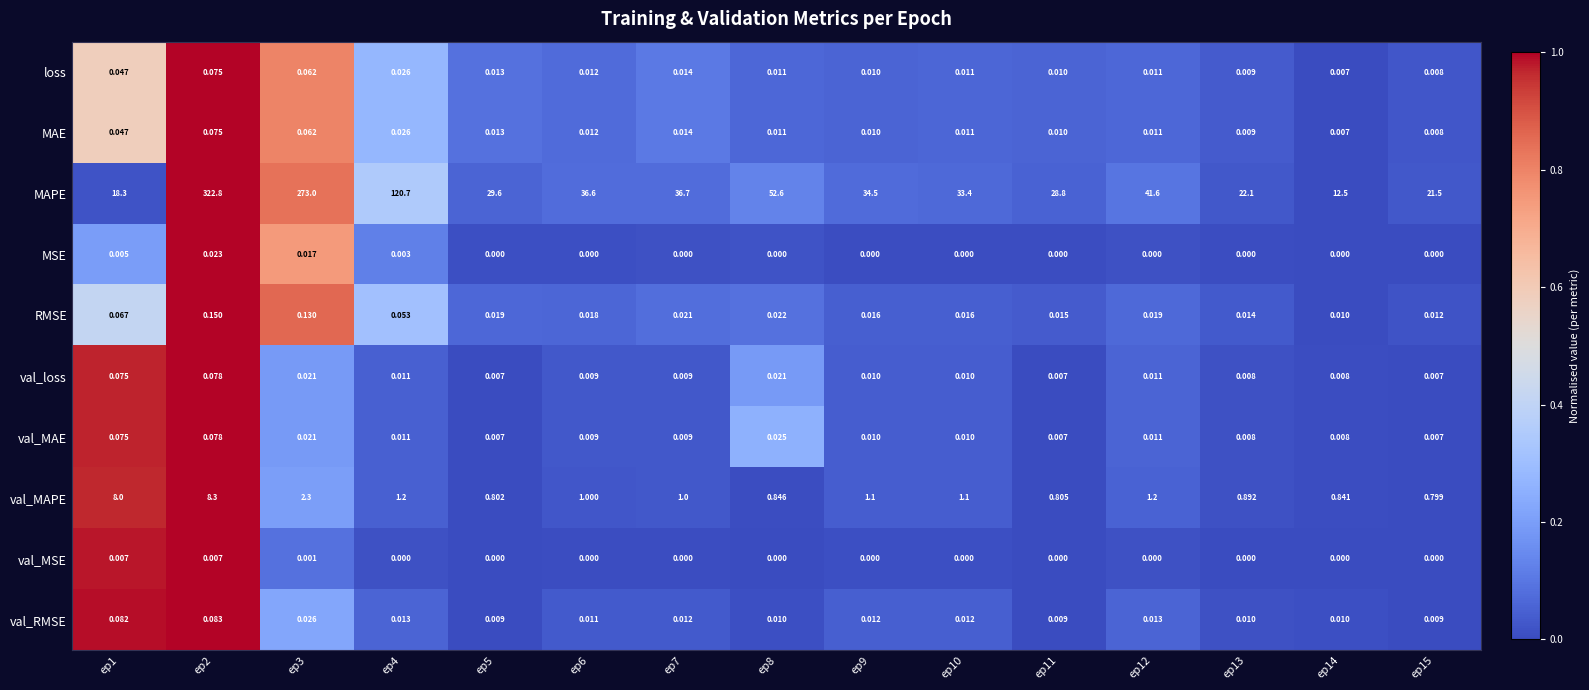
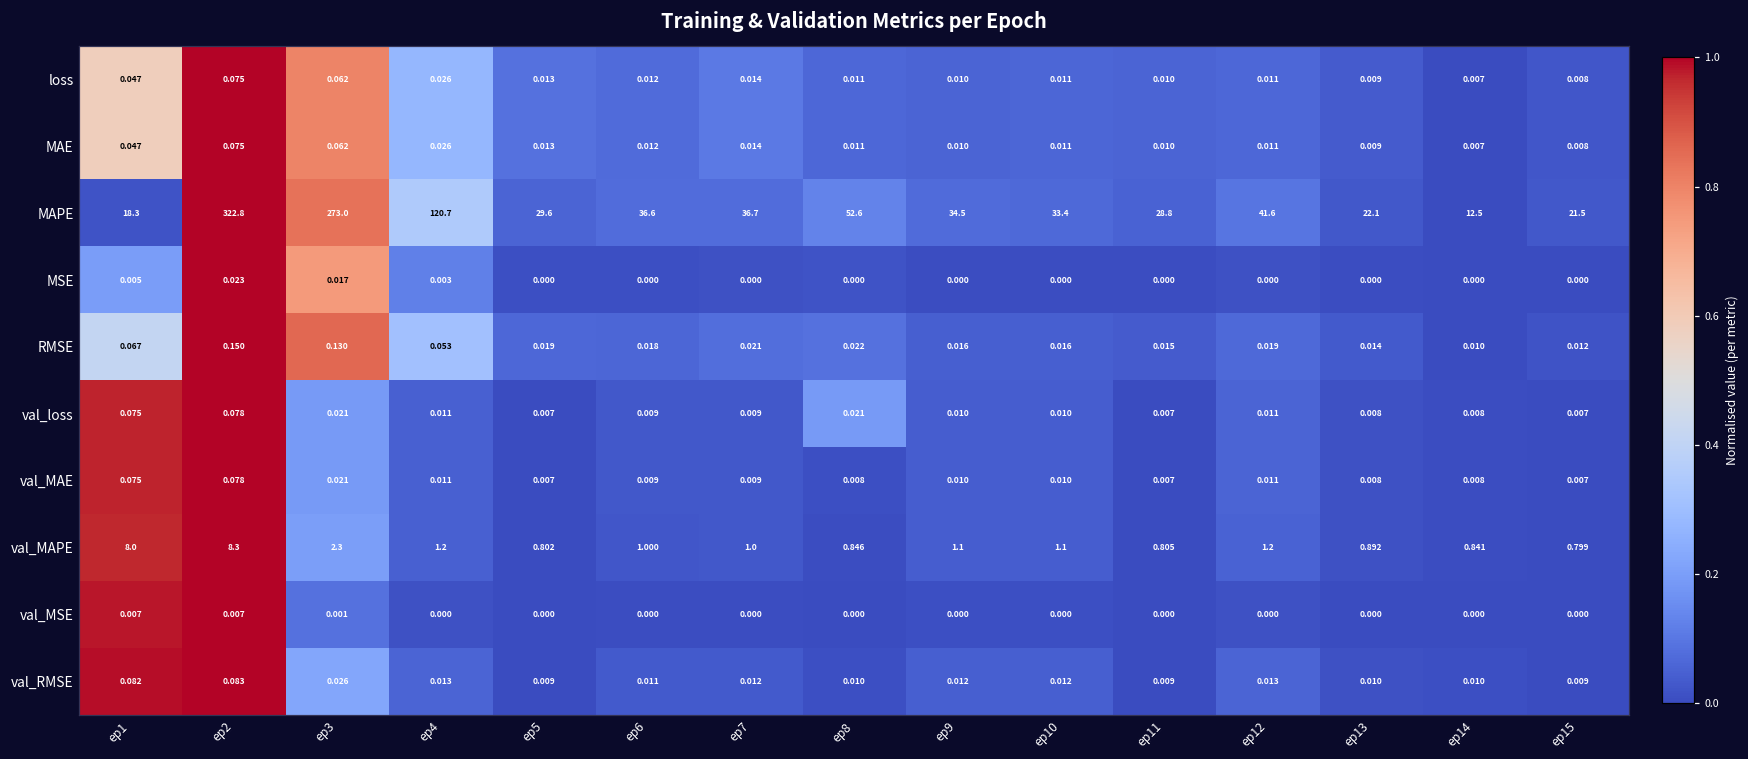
  {
    "loss": {
      "ep1": 0.047,
      "ep2": 0.075,
      "ep3": 0.062,
      "ep4": 0.026,
      "ep5": 0.013,
      "ep6": 0.012,
      "ep7": 0.014,
      "ep8": 0.011,
      "ep9": 0.010,
      "ep10": 0.011,
      "ep11": 0.010,
      "ep12": 0.011,
      "ep13": 0.009,
      "ep14": 0.007,
      "ep15": 0.008
    },
    "MAE": {
      "ep1": 0.047,
      "ep2": 0.075,
      "ep3": 0.062,
      "ep4": 0.026,
      "ep5": 0.013,
      "ep6": 0.012,
      "ep7": 0.014,
      "ep8": 0.011,
      "ep9": 0.010,
      "ep10": 0.011,
      "ep11": 0.010,
      "ep12": 0.011,
      "ep13": 0.009,
      "ep14": 0.007,
      "ep15": 0.008
    },
    "MAPE": {
      "ep1": 18.3,
      "ep2": 322.8,
      "ep3": 273.0,
      "ep4": 120.7,
      "ep5": 29.6,
      "ep6": 36.6,
      "ep7": 36.7,
      "ep8": 52.6,
      "ep9": 34.5,
      "ep10": 33.4,
      "ep11": 28.8,
      "ep12": 41.6,
      "ep13": 22.1,
      "ep14": 12.5,
      "ep15": 21.5
    },
    "MSE": {
      "ep1": 0.005,
      "ep2": 0.023,
      "ep3": 0.017,
      "ep4": 0.003,
      "ep5": 0.000,
      "ep6": 0.000,
      "ep7": 0.000,
      "ep8": 0.000,
      "ep9": 0.000,
      "ep10": 0.000,
      "ep11": 0.000,
      "ep12": 0.000,
      "ep13": 0.000,
      "ep14": 0.000,
      "ep15": 0.000
    },
    "RMSE": {
      "ep1": 0.067,
      "ep2": 0.150,
      "ep3": 0.130,
      "ep4": 0.053,
      "ep5": 0.019,
      "ep6": 0.018,
      "ep7": 0.021,
      "ep8": 0.022,
      "ep9": 0.016,
      "ep10": 0.016,
      "ep11": 0.015,
      "ep12": 0.019,
      "ep13": 0.014,
      "ep14": 0.010,
      "ep15": 0.012
    },
    "val_loss": {
      "ep1": 0.075,
      "ep2": 0.078,
      "ep3": 0.021,
      "ep4": 0.011,
      "ep5": 0.007,
      "ep6": 0.009,
      "ep7": 0.009,
      "ep8": 0.021,
      "ep9": 0.010,
      "ep10": 0.010,
      "ep11": 0.007,
      "ep12": 0.011,
      "ep13": 0.008,
      "ep14": 0.008,
      "ep15": 0.007
    },
    "val_MAE": {
      "ep1": 0.075,
      "ep2": 0.078,
      "ep3": 0.021,
      "ep4": 0.011,
      "ep5": 0.007,
      "ep6": 0.009,
      "ep7": 0.009,
-     "ep8": 0.025,
+     "ep8": 0.008,
      "ep9": 0.010,
      "ep10": 0.010,
      "ep11": 0.007,
      "ep12": 0.011,
      "ep13": 0.008,
      "ep14": 0.008,
      "ep15": 0.007
    },
    "val_MAPE": {
      "ep1": 8.0,
      "ep2": 8.3,
      "ep3": 2.3,
      "ep4": 1.2,
      "ep5": 0.802,
      "ep6": 1.000,
      "ep7": 1.0,
      "ep8": 0.846,
      "ep9": 1.1,
      "ep10": 1.1,
      "ep11": 0.805,
      "ep12": 1.2,
      "ep13": 0.892,
      "ep14": 0.841,
      "ep15": 0.799
    },
    "val_MSE": {
      "ep1": 0.007,
      "ep2": 0.007,
      "ep3": 0.001,
      "ep4": 0.000,
      "ep5": 0.000,
      "ep6": 0.000,
      "ep7": 0.000,
      "ep8": 0.000,
      "ep9": 0.000,
      "ep10": 0.000,
      "ep11": 0.000,
      "ep12": 0.000,
      "ep13": 0.000,
      "ep14": 0.000,
      "ep15": 0.000
    },
    "val_RMSE": {
      "ep1": 0.082,
      "ep2": 0.083,
      "ep3": 0.026,
      "ep4": 0.013,
      "ep5": 0.009,
      "ep6": 0.011,
      "ep7": 0.012,
      "ep8": 0.010,
      "ep9": 0.012,
      "ep10": 0.012,
      "ep11": 0.009,
      "ep12": 0.013,
      "ep13": 0.010,
      "ep14": 0.010,
      "ep15": 0.009
    }
  }
